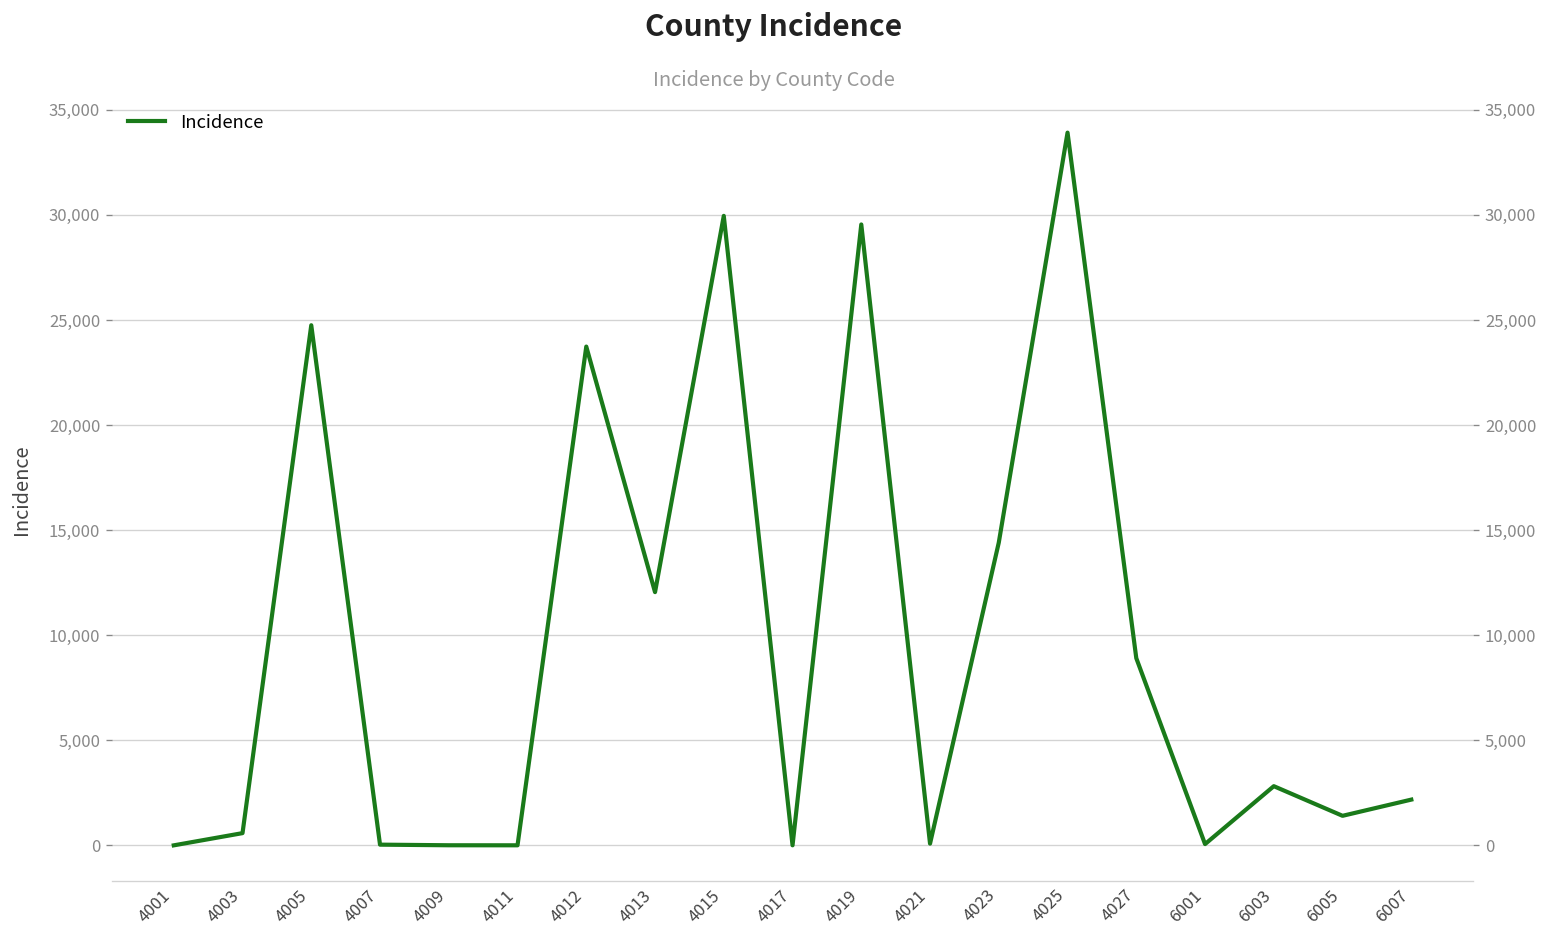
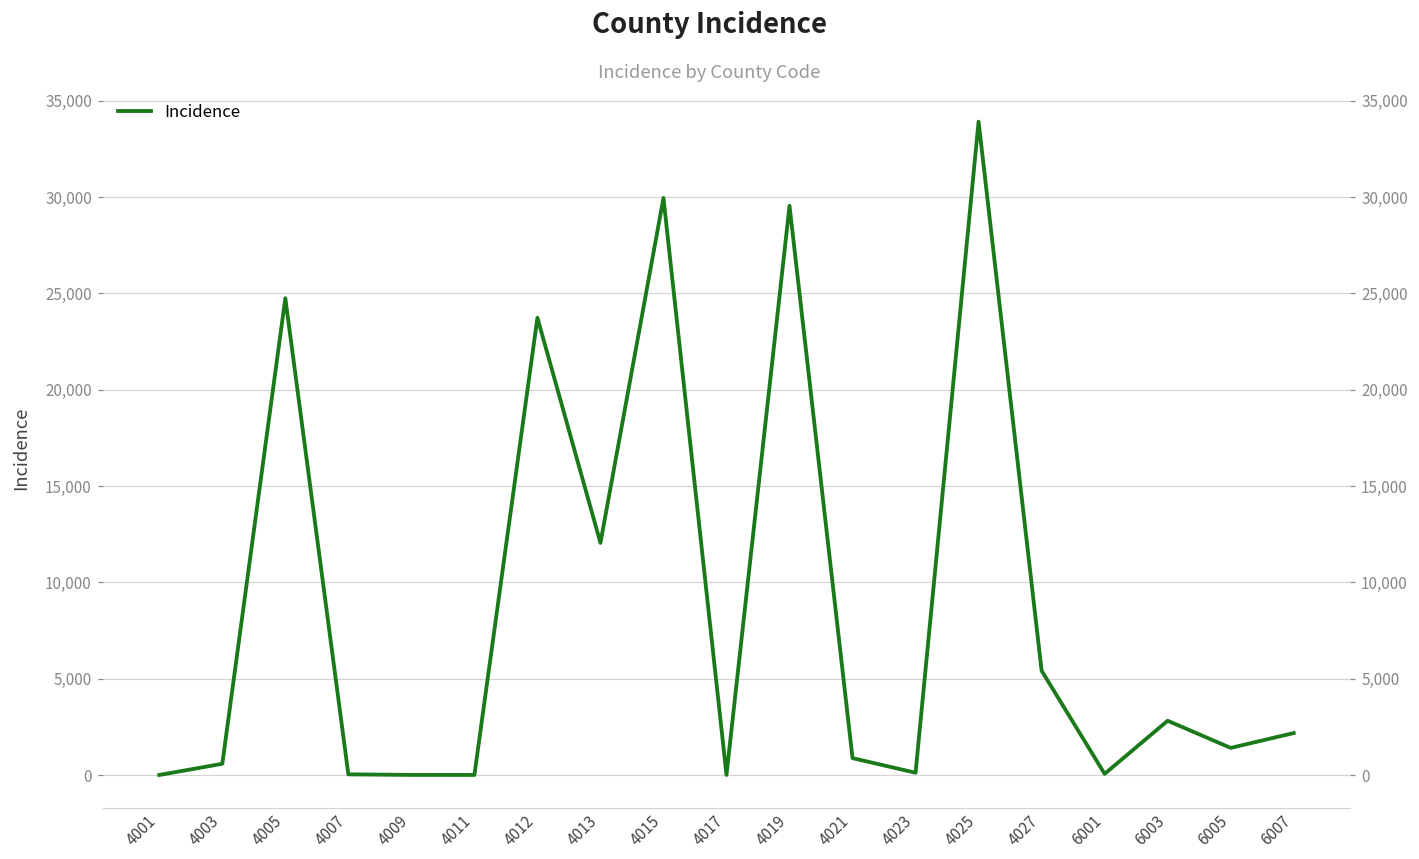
  {
    "4001": "0",
    "4003": "600",
    "4005": "24,700",
    "4007": "0",
    "4009": "0",
    "4011": "0",
    "4012": "23,700",
    "4013": "12,000",
    "4015": "29,900",
    "4017": "0",
    "4019": "29,500",
-   "4021": "100",
-   "4023": "14,400",
+   "4021": "900",
+   "4023": "100",
    "4025": "33,900",
-   "4027": "8,900",
+   "4027": "5,400",
    "6001": "100",
    "6003": "2,800",
    "6005": "1,400",
    "6007": "2,200"
  }
